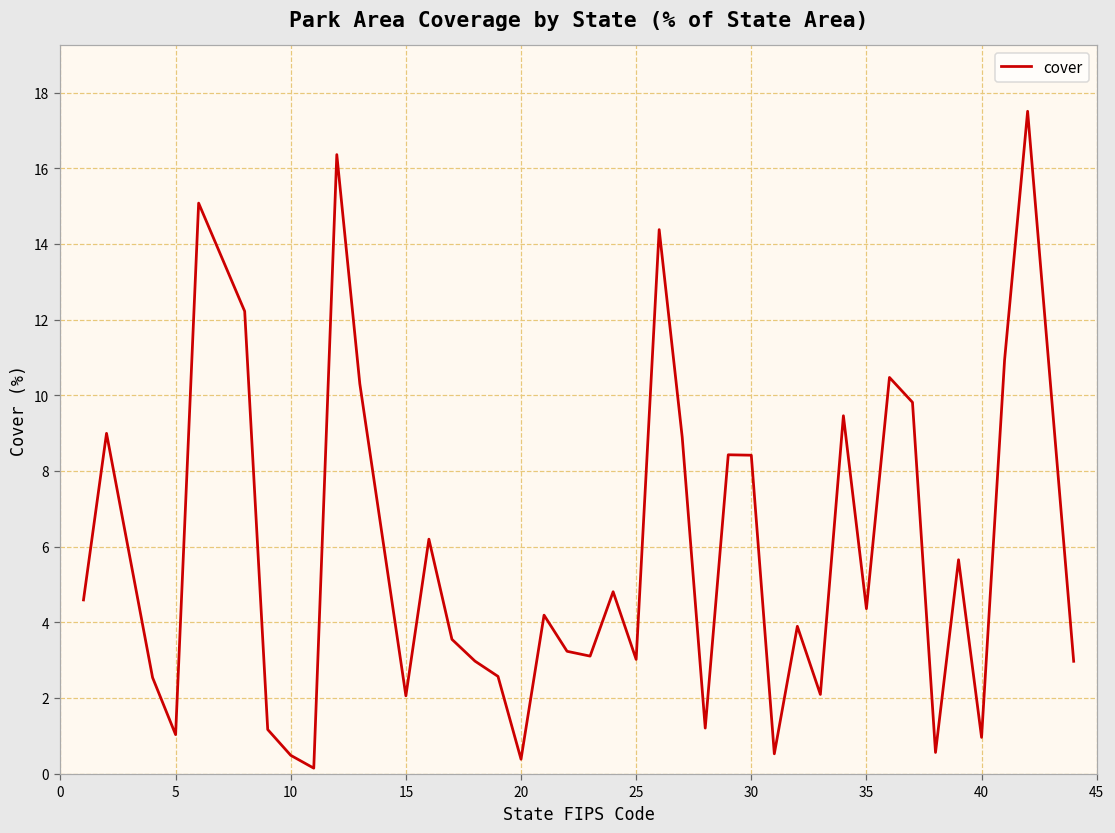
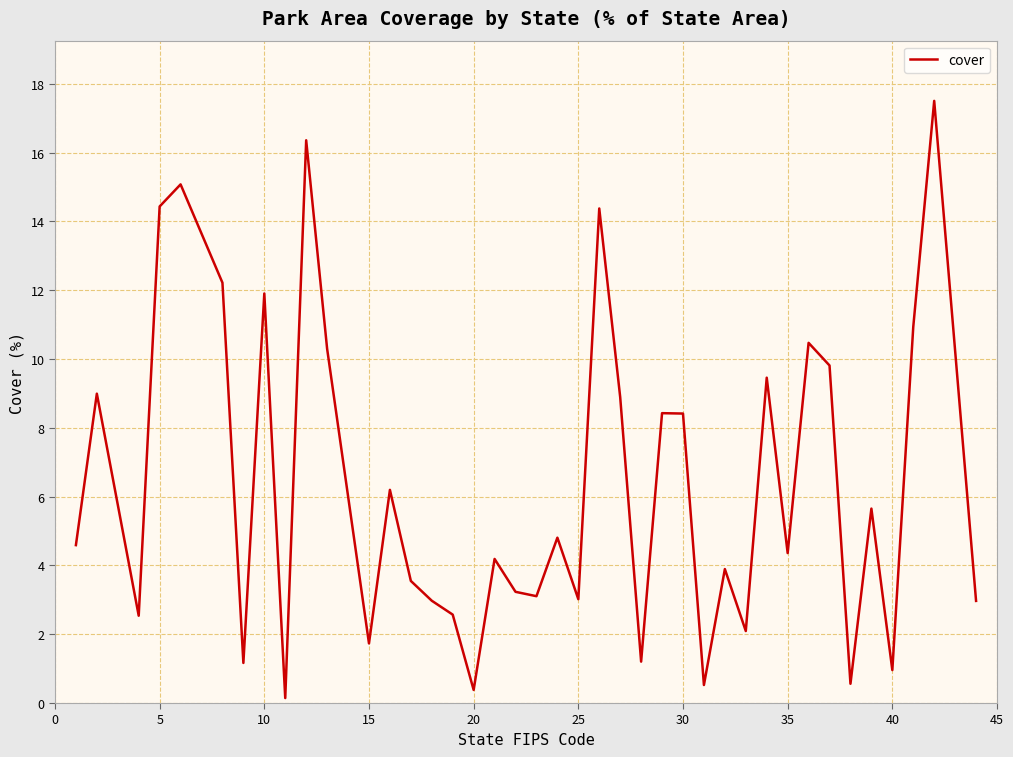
  {
-   "5": 1.0,
-   "10": 0.5,
-   "15": 2.1,
+   "5": 14.4,
+   "10": 11.9,
+   "15": 1.7,
    "20": 0.4,
    "25": 3.0,
    "30": 8.4,
    "35": 4.4,
    "40": 1.0
  }
